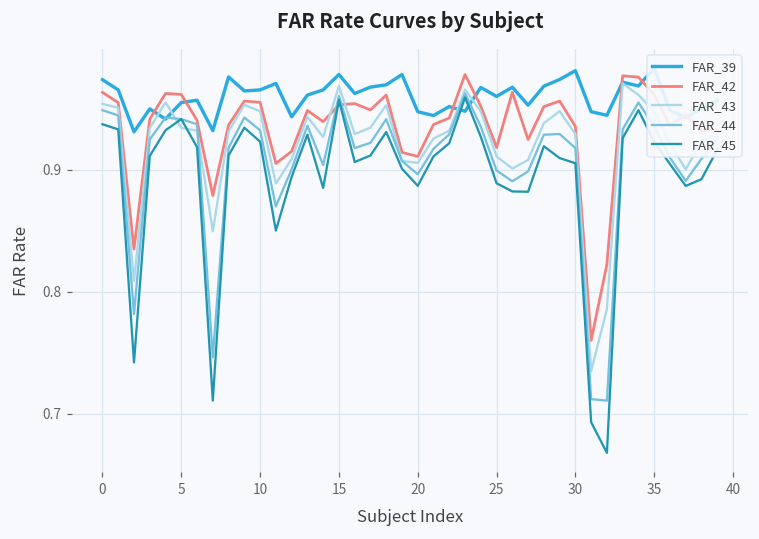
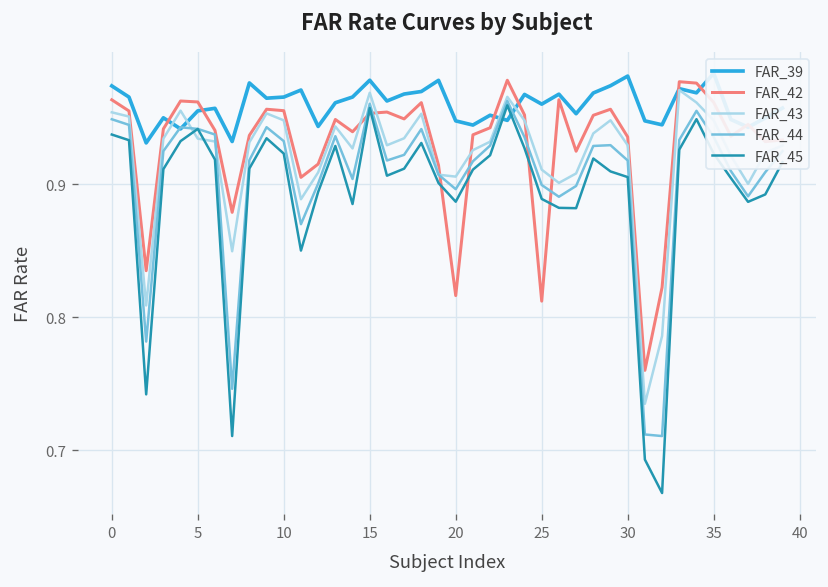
  {
    "FAR_42": {
      "0": 0.963,
      "5": 0.962,
      "10": 0.955,
      "15": 0.953,
-     "20": 0.911,
-     "25": 0.918,
+     "20": 0.816,
+     "25": 0.812,
      "30": 0.936
    }
  }
